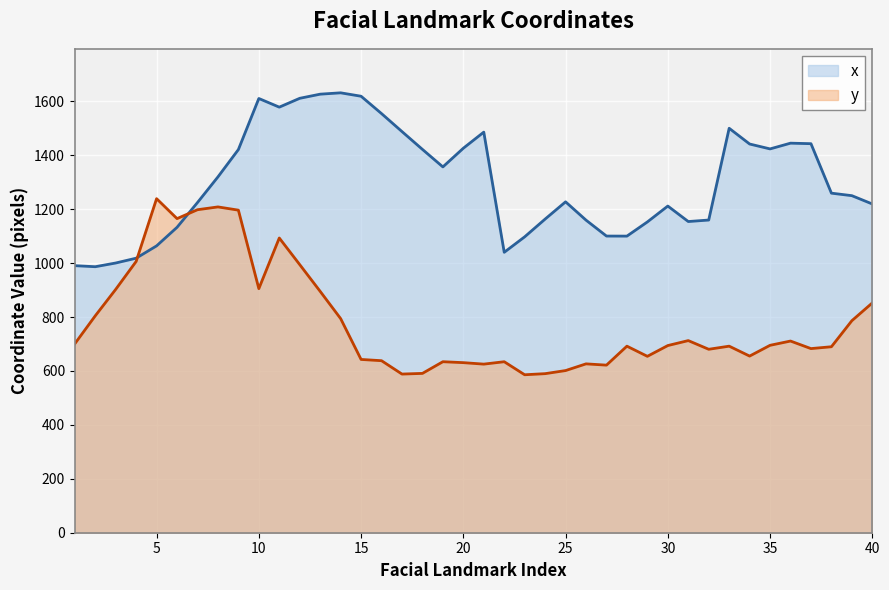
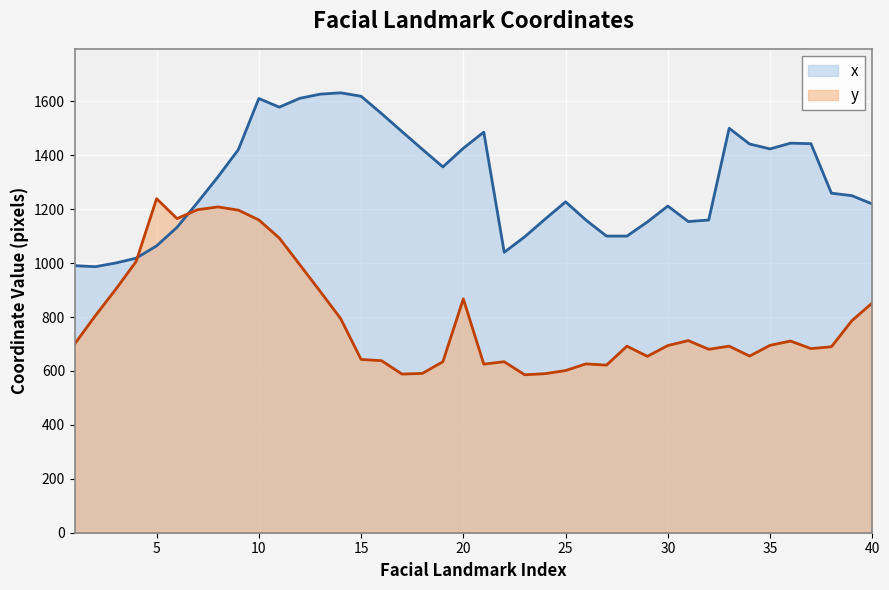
  {
    "x": {
      "5": 1060,
      "10": 1610,
      "15": 1620,
      "20": 1430,
      "25": 1230,
      "30": 1210,
      "35": 1420,
      "40": 1220
    },
    "y": {
      "5": 1240,
-     "10": 910,
+     "10": 1160,
      "15": 640,
-     "20": 630,
+     "20": 870,
      "25": 600,
      "30": 690,
      "35": 700,
      "40": 850
    }
  }
